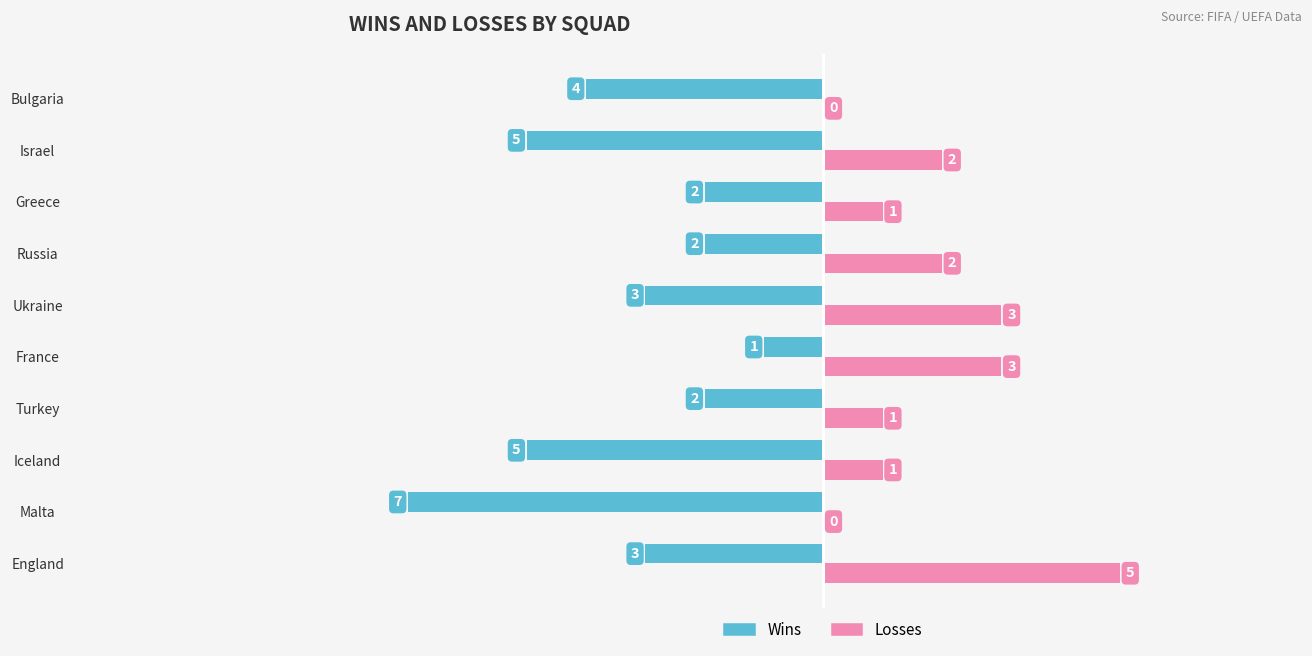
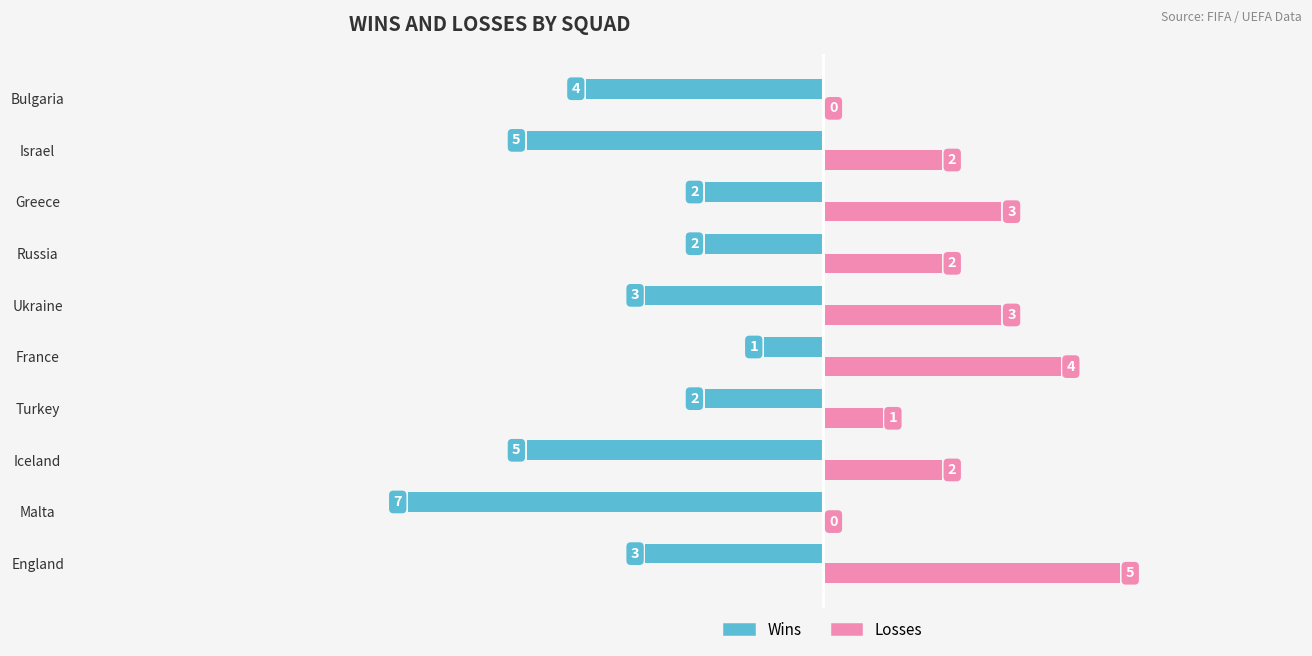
  {
    "Losses": {
-     "Greece": 1,
-     "France": 3,
-     "Iceland": 1
+     "Greece": 3,
+     "France": 4,
+     "Iceland": 2
    }
  }
